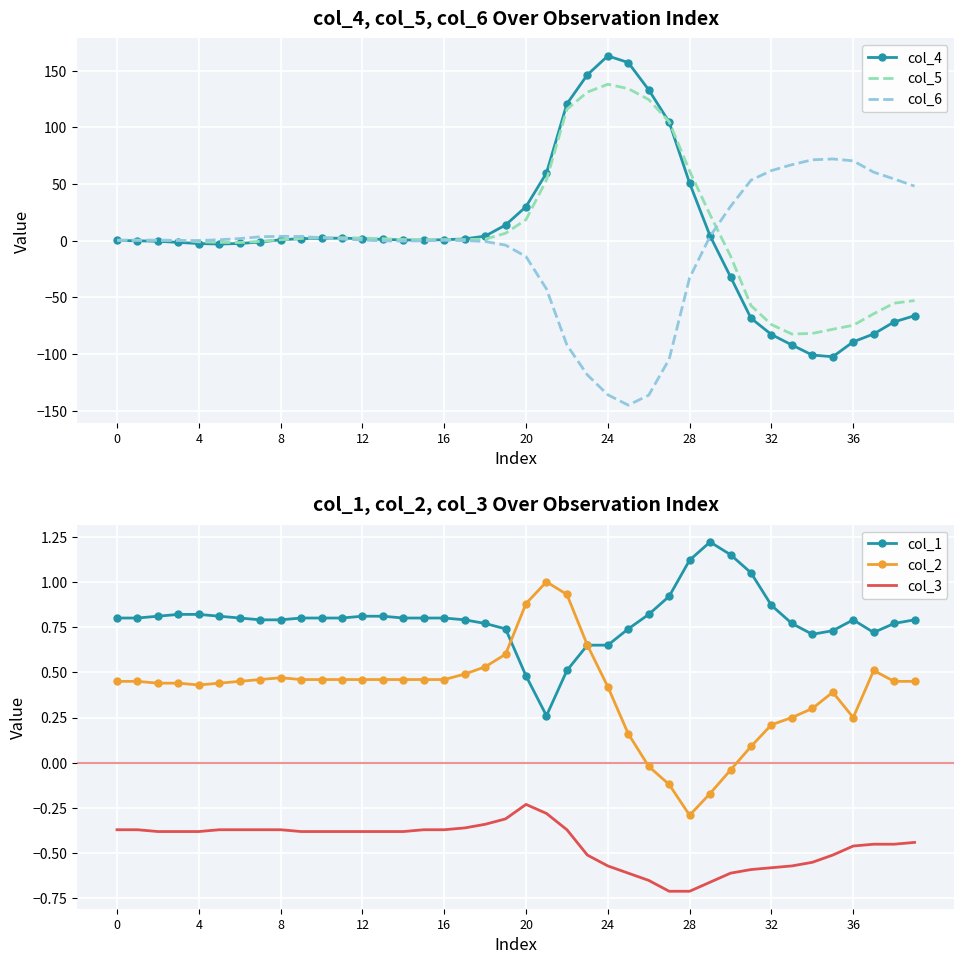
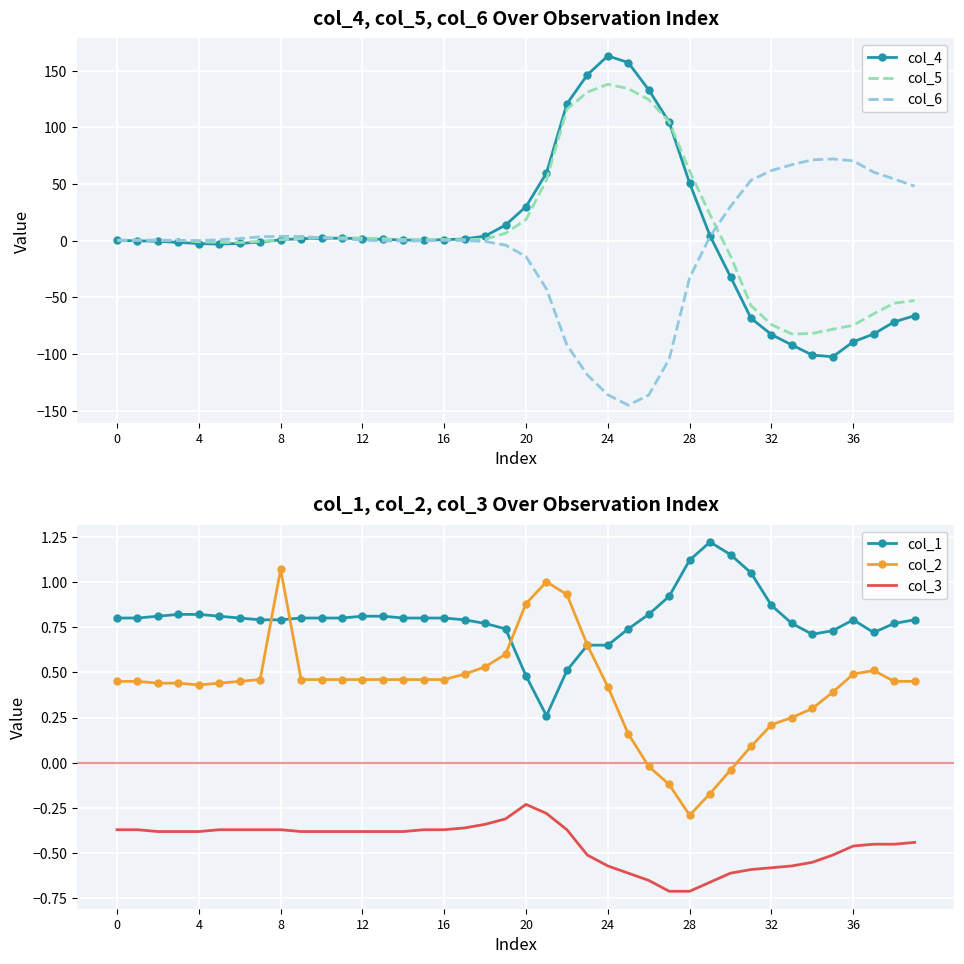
  {
    "col_4, col_5, col_6 Over Observation Index": {
      "col_4": {
        "20": 30,
        "24": 163,
        "28": 51,
        "32": -83,
        "36": -89
      }
    },
    "col_1, col_2, col_3 Over Observation Index": {
      "col_1": {
        "0": 0.80,
        "4": 0.82,
        "8": 0.79,
        "12": 0.81,
        "16": 0.80,
        "20": 0.48,
        "24": 0.65,
        "28": 1.12,
        "32": 0.87,
        "36": 0.79
      },
      "col_2": {
        "0": 0.45,
        "4": 0.43,
-       "8": 0.47,
+       "8": 1.07,
        "12": 0.46,
        "16": 0.46,
        "20": 0.88,
        "24": 0.42,
        "28": -0.29,
        "32": 0.21,
-       "36": 0.25
+       "36": 0.49
      },
      "col_3": {
        "0": -0.37,
        "4": -0.38,
        "8": -0.37,
        "12": -0.38,
        "16": -0.37,
        "20": -0.23,
        "24": -0.57,
        "28": -0.71,
        "32": -0.58,
        "36": -0.46
      }
    }
  }
